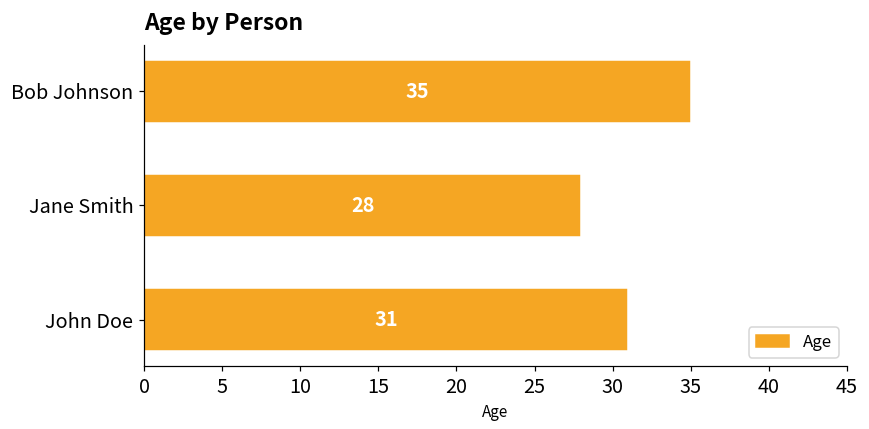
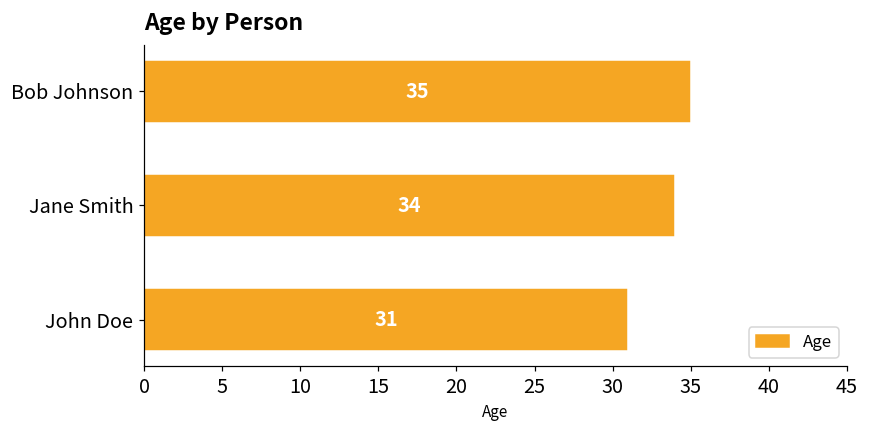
  {
    "Bob Johnson": 35,
-   "Jane Smith": 28,
+   "Jane Smith": 34,
    "John Doe": 31
  }
